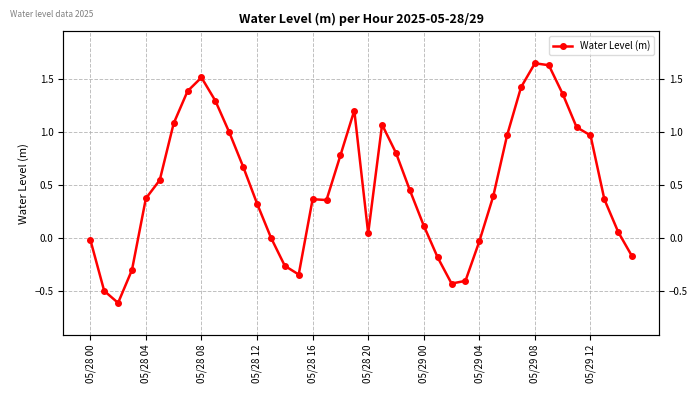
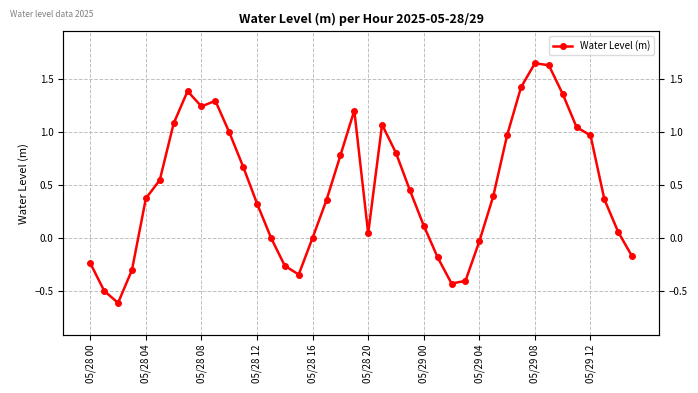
  {
-   "05/28 00": -0.01,
+   "05/28 00": -0.24,
    "05/28 04": 0.38,
-   "05/28 08": 1.52,
+   "05/28 08": 1.24,
    "05/28 12": 0.33,
-   "05/28 16": 0.37,
+   "05/28 16": 0.00,
    "05/28 20": 0.05,
    "05/29 00": 0.12,
    "05/29 04": -0.03,
    "05/29 08": 1.65,
    "05/29 12": 0.97
  }
